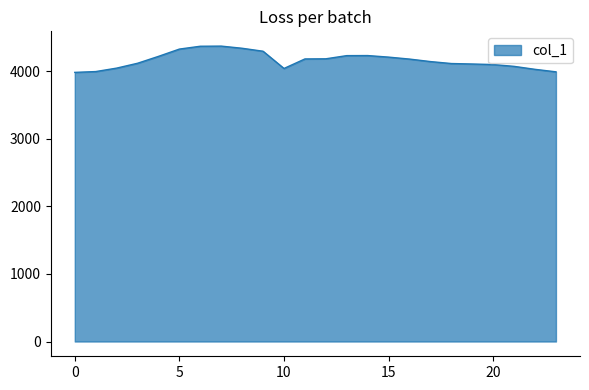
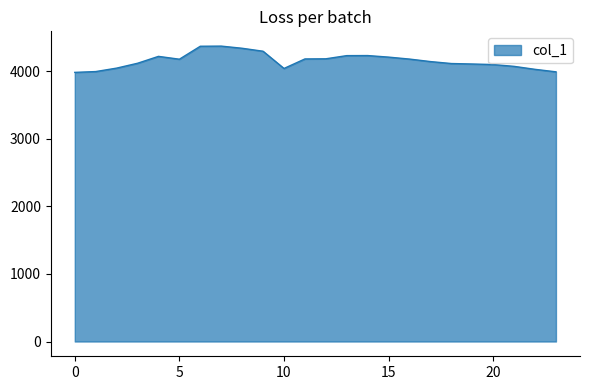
  {
    "0": 4000,
-   "5": 4300,
+   "5": 4200,
    "10": 4000,
    "15": 4200,
    "20": 4100
  }
